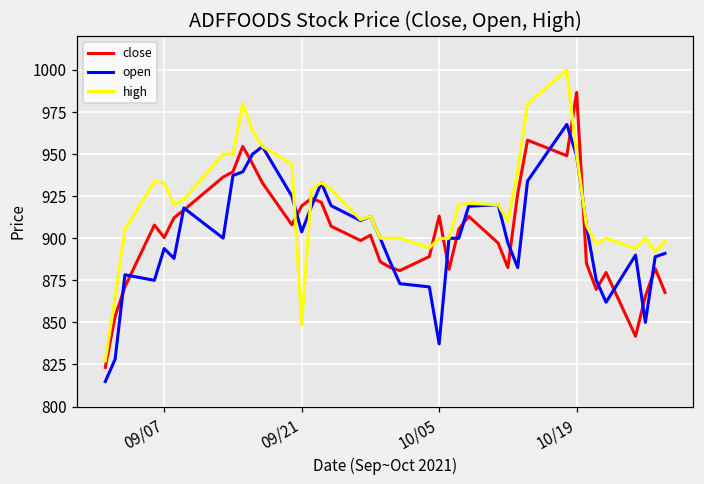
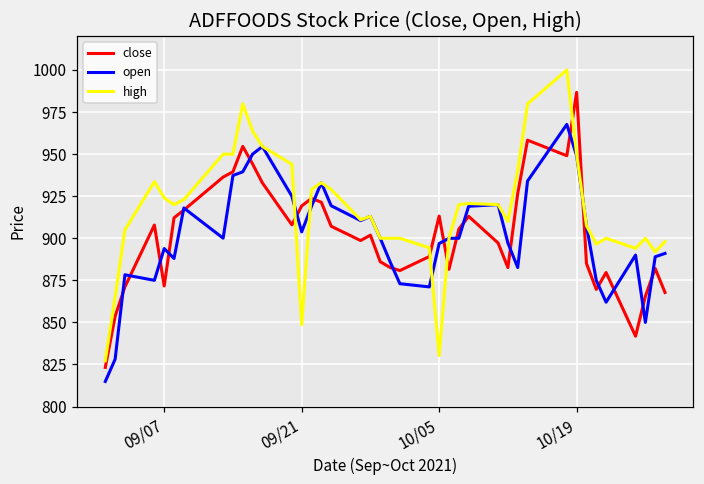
  {
    "close": {
-     "09/07": 900,
+     "09/07": 872,
      "09/21": 919,
      "10/05": 913,
      "10/19": 987
    },
    "open": {
      "09/07": 894,
      "09/21": 904,
-     "10/05": 837
+     "10/05": 897
    },
    "high": {
-     "09/07": 933,
+     "09/07": 924,
      "09/21": 849,
-     "10/05": 900
+     "10/05": 830
    }
  }
